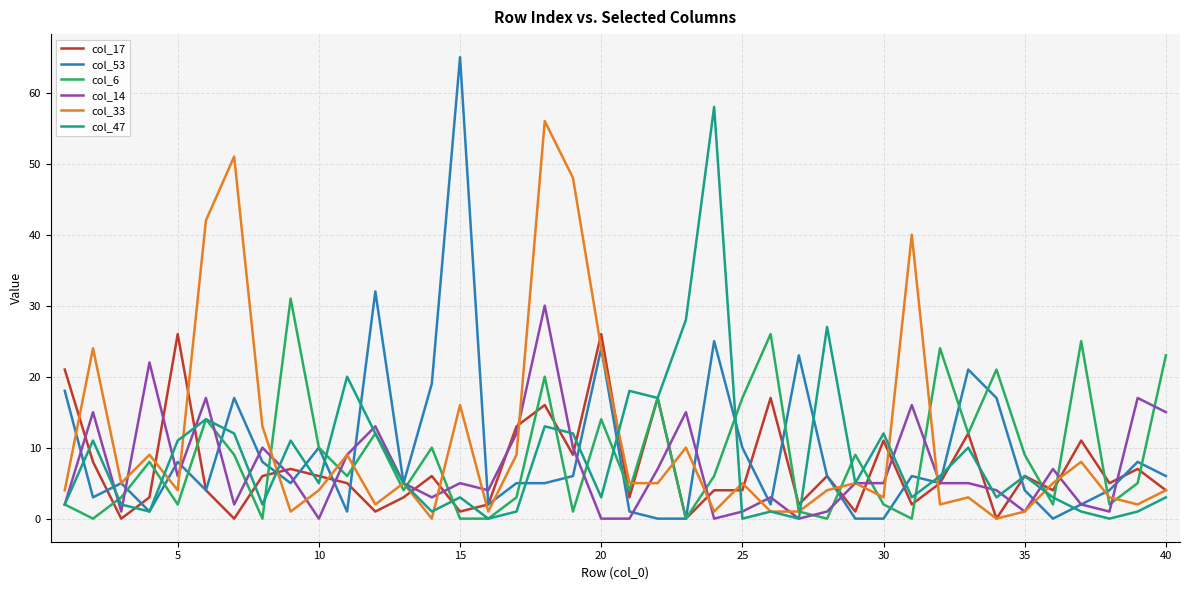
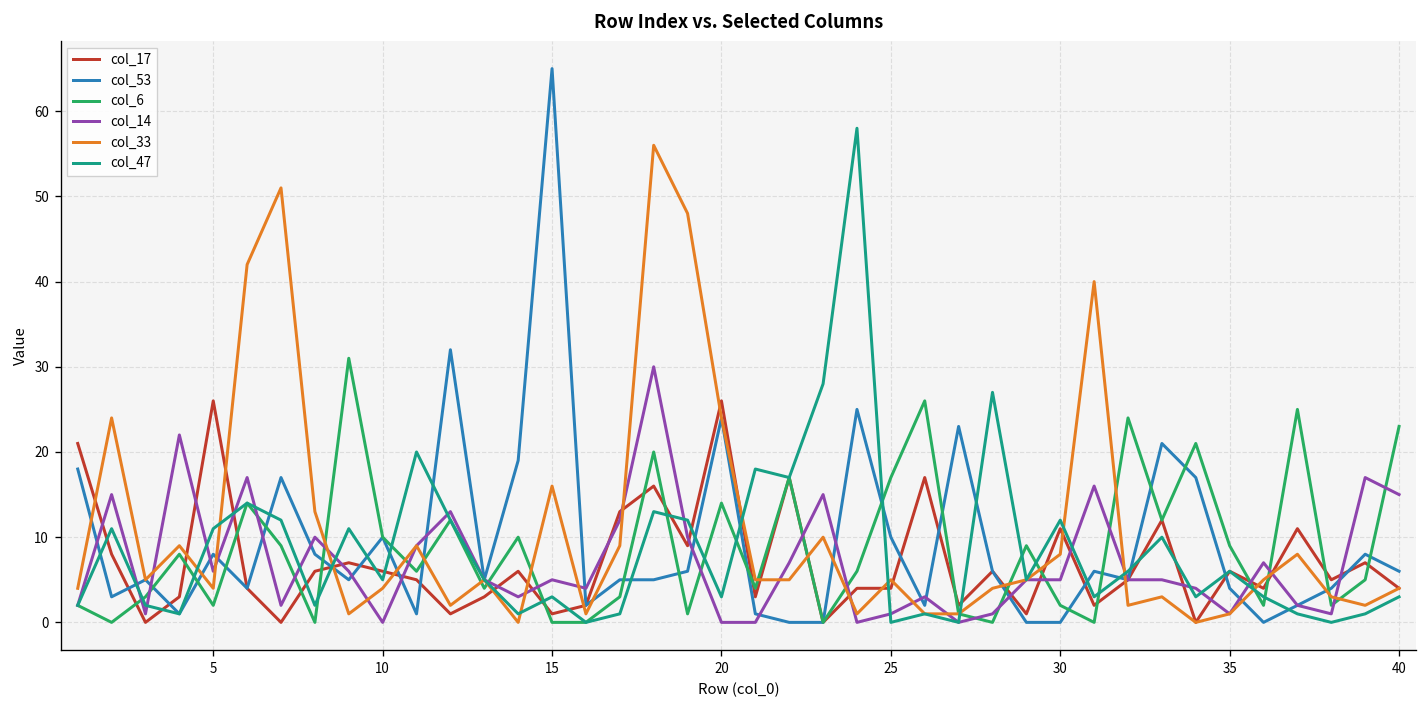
  {
    "col_17": {
      "5": 26,
      "10": 6,
      "15": 1,
      "20": 26,
      "25": 4,
      "30": 11
    },
    "col_53": {
      "5": 8,
      "15": 65,
      "25": 10,
      "30": 0,
      "35": 4,
      "40": 6
    },
    "col_14": {
      "5": 6,
      "10": 0,
      "15": 5,
      "20": 0,
      "25": 1,
      "30": 5,
      "40": 15
    },
    "col_33": {
      "5": 4,
      "10": 4,
      "15": 16,
      "25": 5,
-     "30": 3
+     "30": 8
    }
  }
